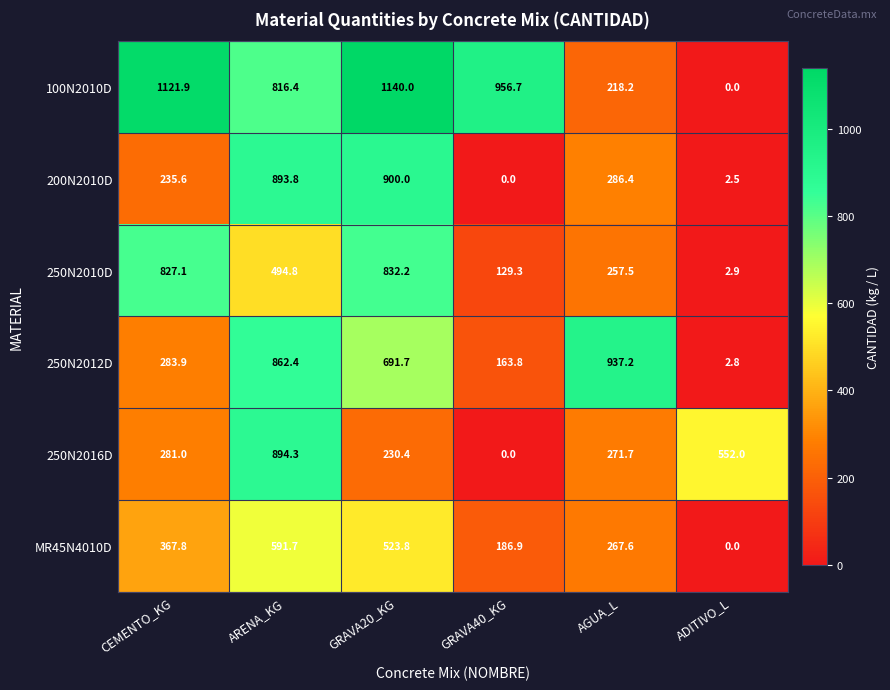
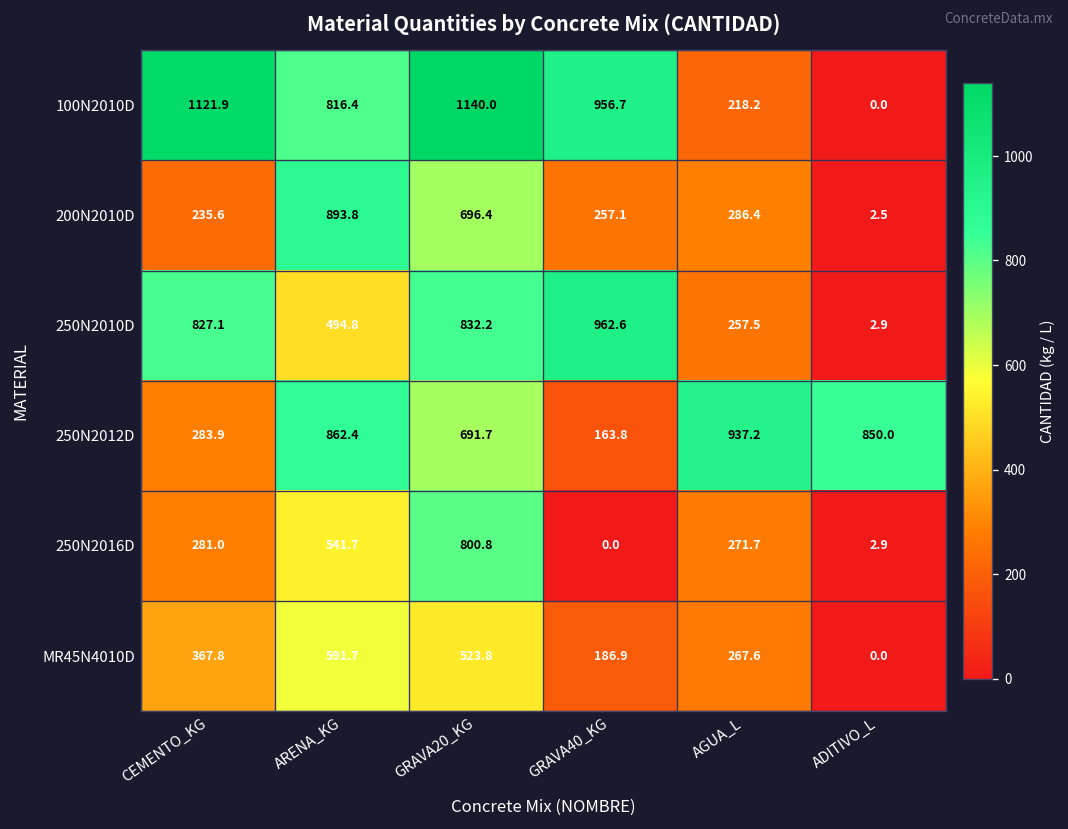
  {
    "100N2010D": {
      "CEMENTO_KG": 1121.9,
      "ARENA_KG": 816.4,
      "GRAVA20_KG": 1140.0,
      "GRAVA40_KG": 956.7,
      "AGUA_L": 218.2,
      "ADITIVO_L": 0.0
    },
    "200N2010D": {
      "CEMENTO_KG": 235.6,
      "ARENA_KG": 893.8,
-     "GRAVA20_KG": 900.0,
-     "GRAVA40_KG": 0.0,
+     "GRAVA20_KG": 696.4,
+     "GRAVA40_KG": 257.1,
      "AGUA_L": 286.4,
      "ADITIVO_L": 2.5
    },
    "250N2010D": {
      "CEMENTO_KG": 827.1,
      "ARENA_KG": 494.8,
      "GRAVA20_KG": 832.2,
-     "GRAVA40_KG": 129.3,
+     "GRAVA40_KG": 962.6,
      "AGUA_L": 257.5,
      "ADITIVO_L": 2.9
    },
    "250N2012D": {
      "CEMENTO_KG": 283.9,
      "ARENA_KG": 862.4,
      "GRAVA20_KG": 691.7,
      "GRAVA40_KG": 163.8,
      "AGUA_L": 937.2,
-     "ADITIVO_L": 2.8
+     "ADITIVO_L": 850.0
    },
    "250N2016D": {
      "CEMENTO_KG": 281.0,
-     "ARENA_KG": 894.3,
-     "GRAVA20_KG": 230.4,
+     "ARENA_KG": 541.7,
+     "GRAVA20_KG": 800.8,
      "GRAVA40_KG": 0.0,
      "AGUA_L": 271.7,
-     "ADITIVO_L": 552.0
+     "ADITIVO_L": 2.9
    },
    "MR45N4010D": {
      "CEMENTO_KG": 367.8,
      "ARENA_KG": 591.7,
      "GRAVA20_KG": 523.8,
      "GRAVA40_KG": 186.9,
      "AGUA_L": 267.6,
      "ADITIVO_L": 0.0
    }
  }
